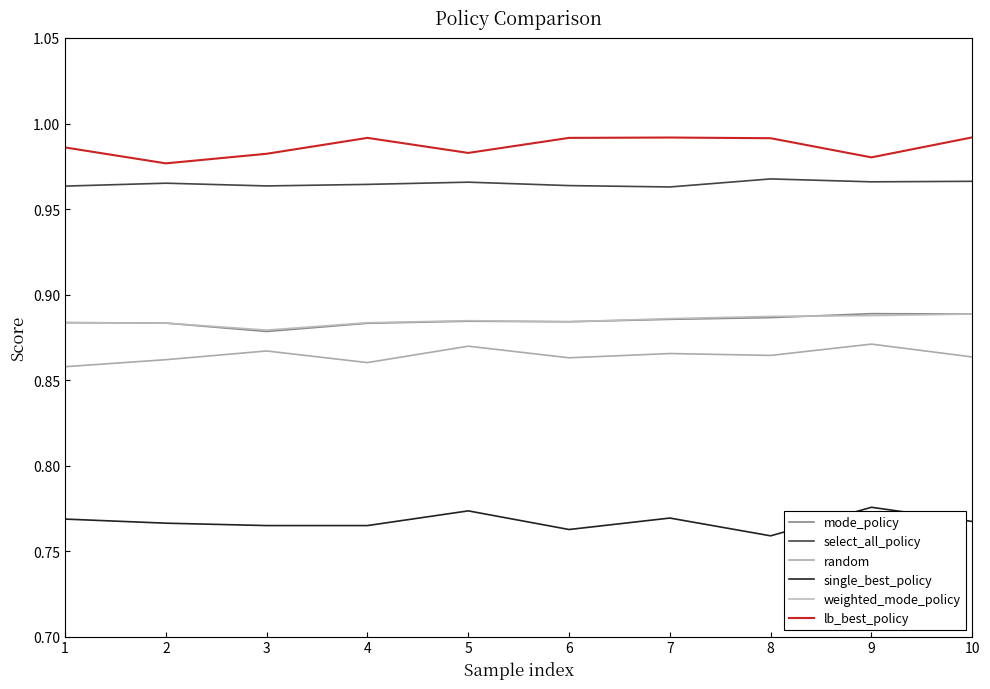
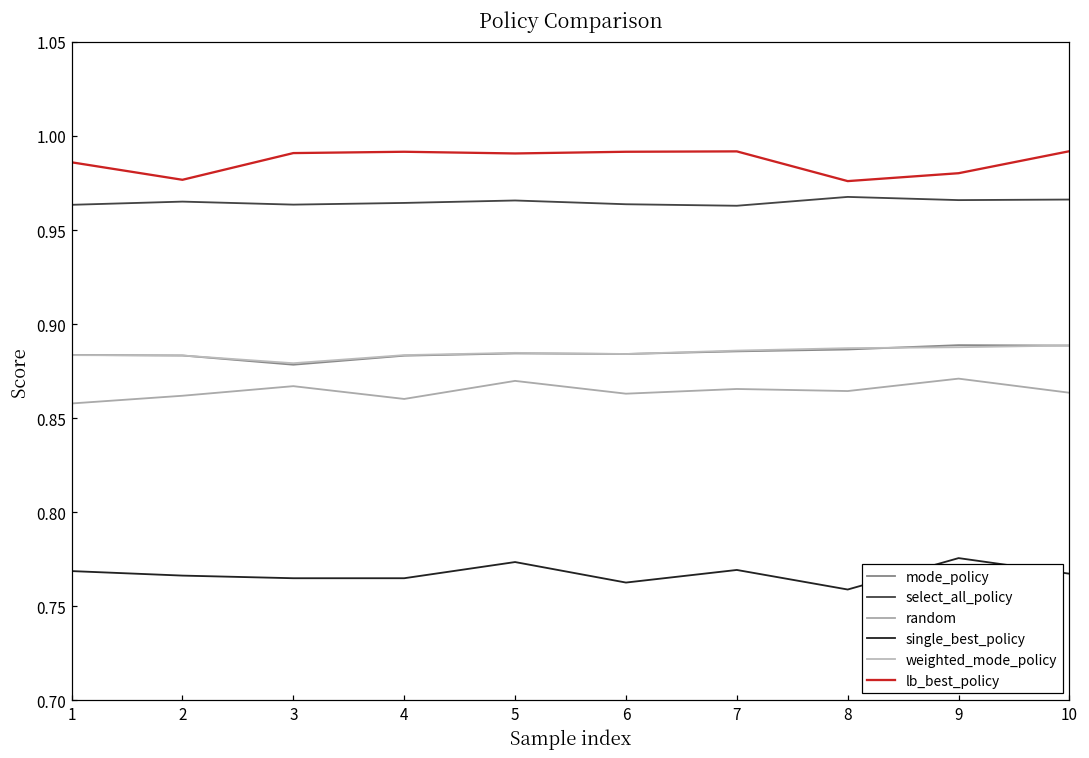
  {
    "lb_best_policy": {
      "1": 0.986,
      "2": 0.977,
-     "3": 0.982,
+     "3": 0.991,
      "4": 0.992,
-     "5": 0.983,
+     "5": 0.991,
      "6": 0.992,
      "7": 0.992,
-     "8": 0.991,
+     "8": 0.976,
      "9": 0.980,
      "10": 0.992
    }
  }
